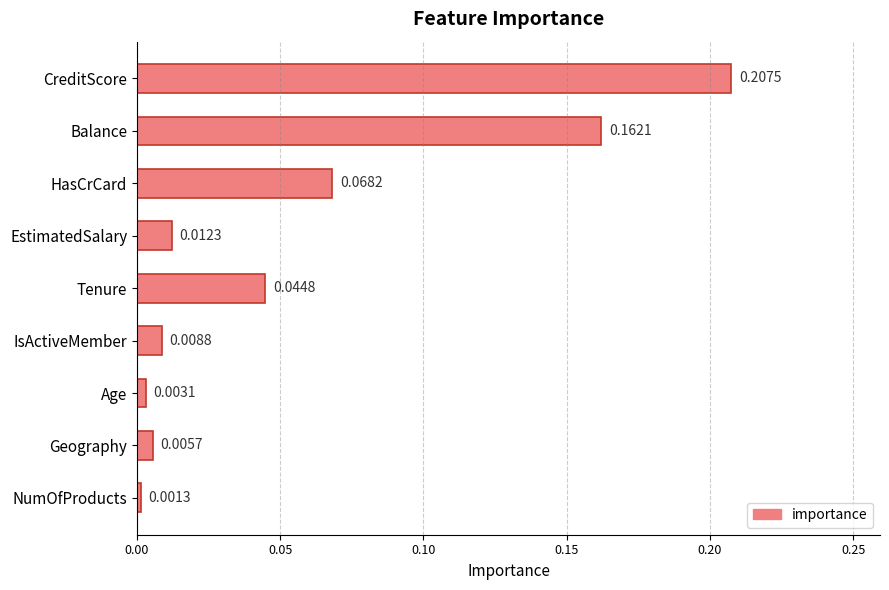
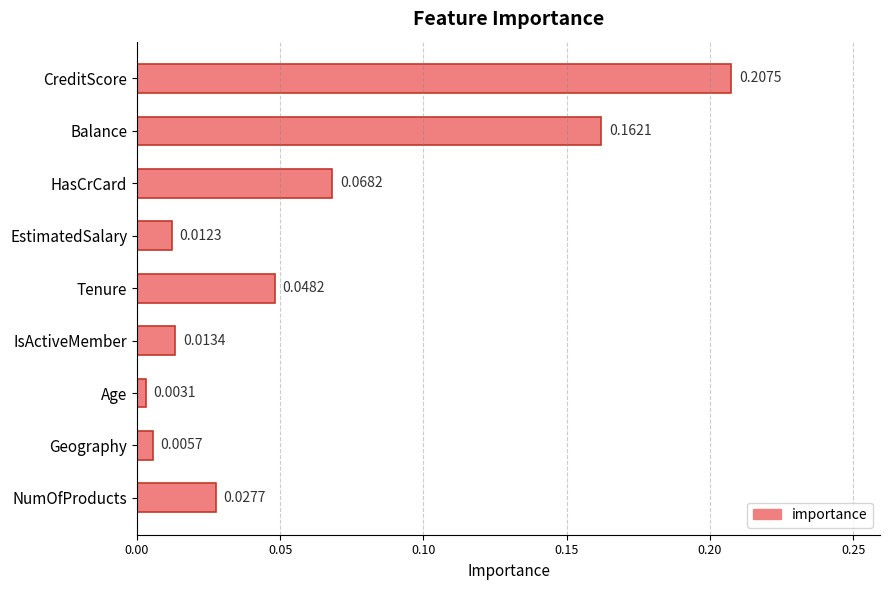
  {
    "CreditScore": 0.2075,
    "Balance": 0.1621,
    "HasCrCard": 0.0682,
    "EstimatedSalary": 0.0123,
-   "Tenure": 0.0448,
-   "IsActiveMember": 0.0088,
+   "Tenure": 0.0482,
+   "IsActiveMember": 0.0134,
    "Age": 0.0031,
    "Geography": 0.0057,
-   "NumOfProducts": 0.0013
+   "NumOfProducts": 0.0277
  }
